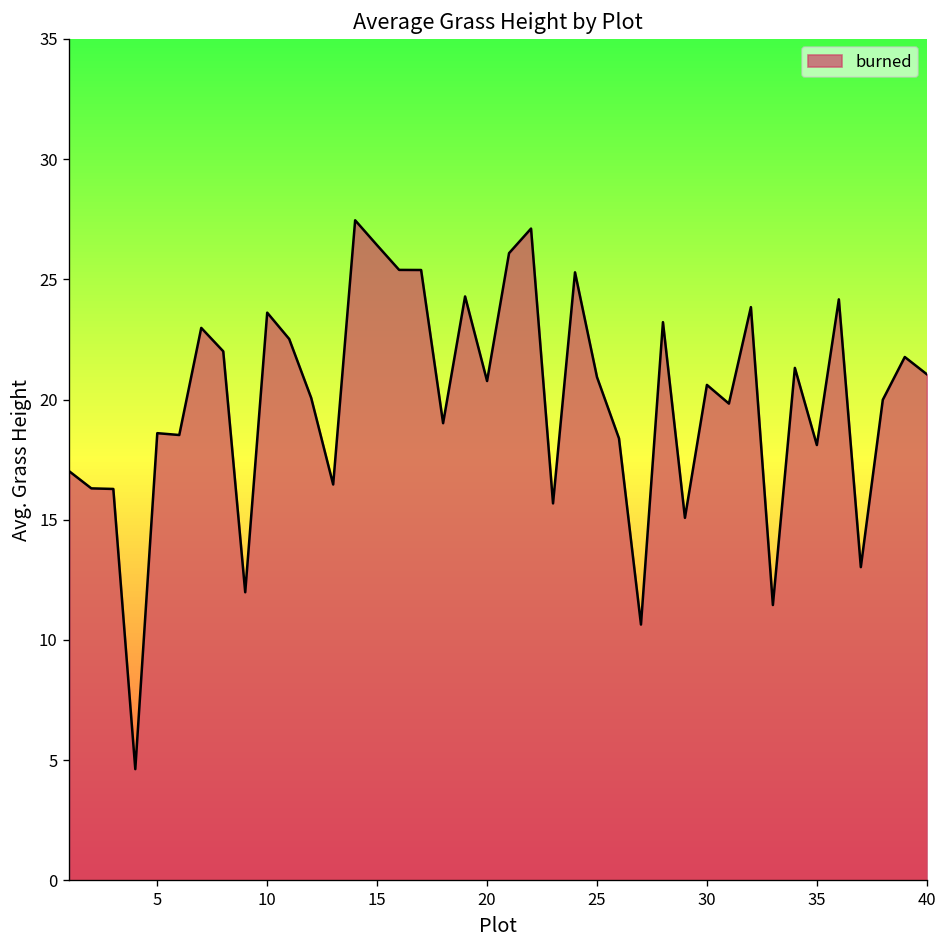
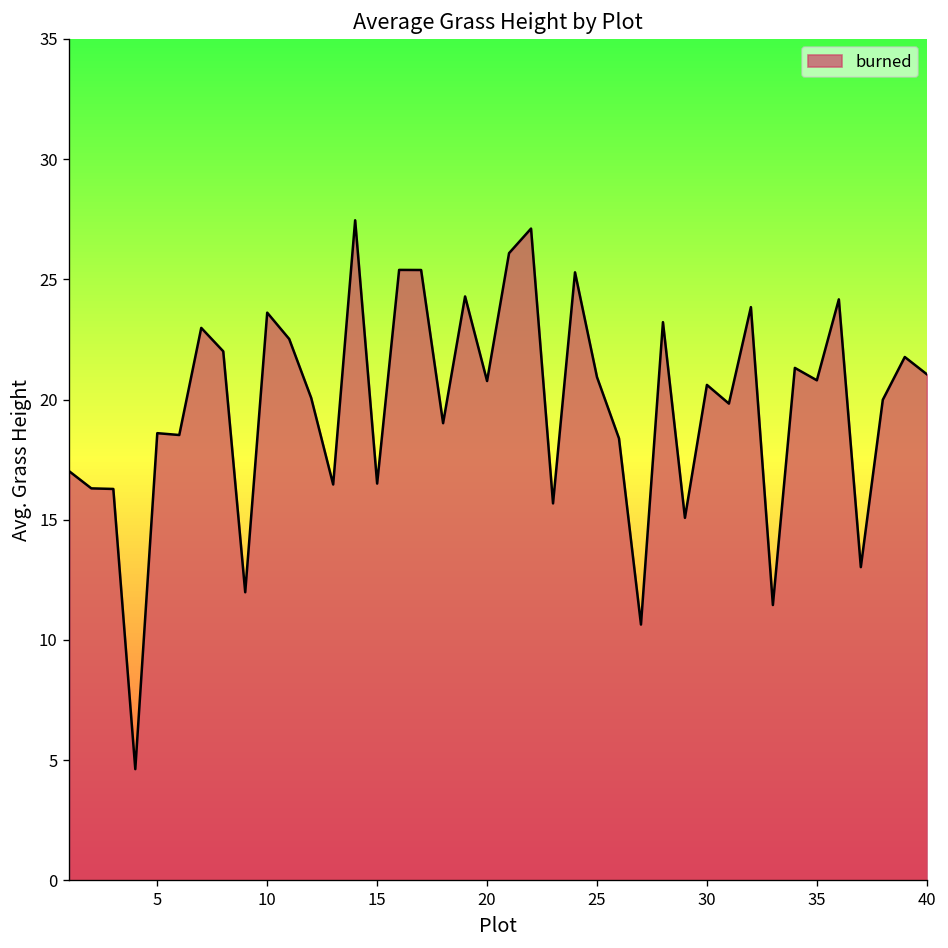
  {
    "5": 18.6,
    "10": 23.6,
-   "15": 26.4,
+   "15": 16.5,
    "20": 20.8,
    "25": 20.9,
    "30": 20.6,
-   "35": 18.1,
+   "35": 20.8,
    "40": 21.1
  }
